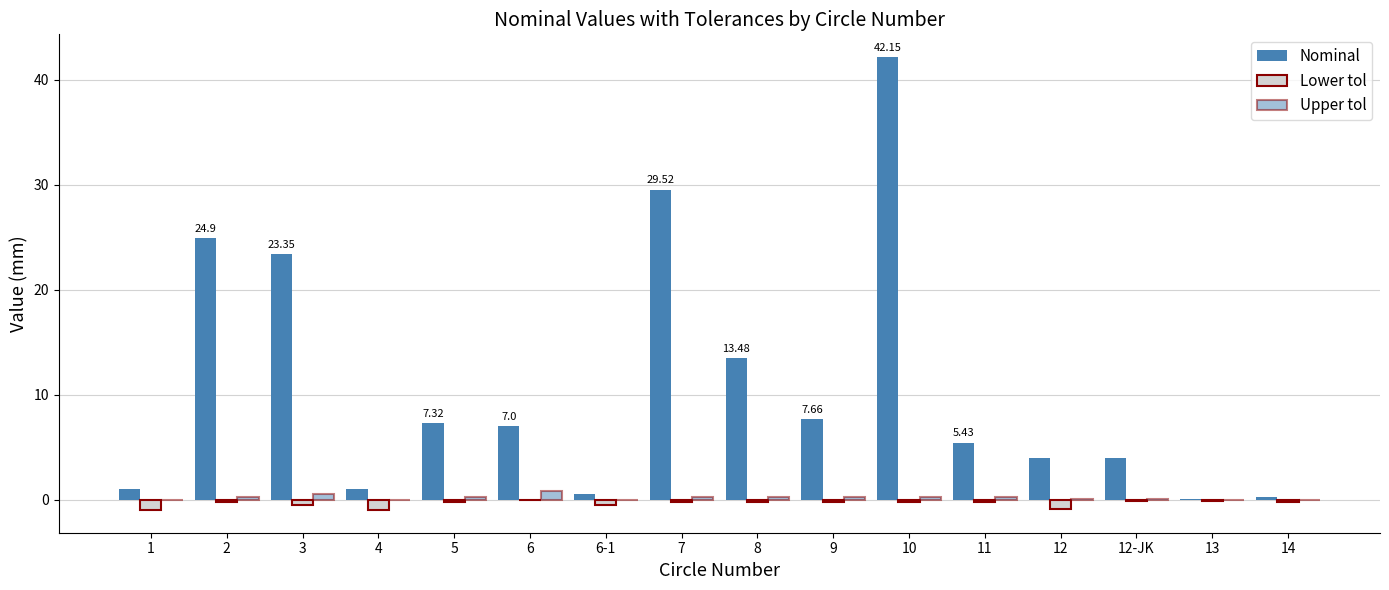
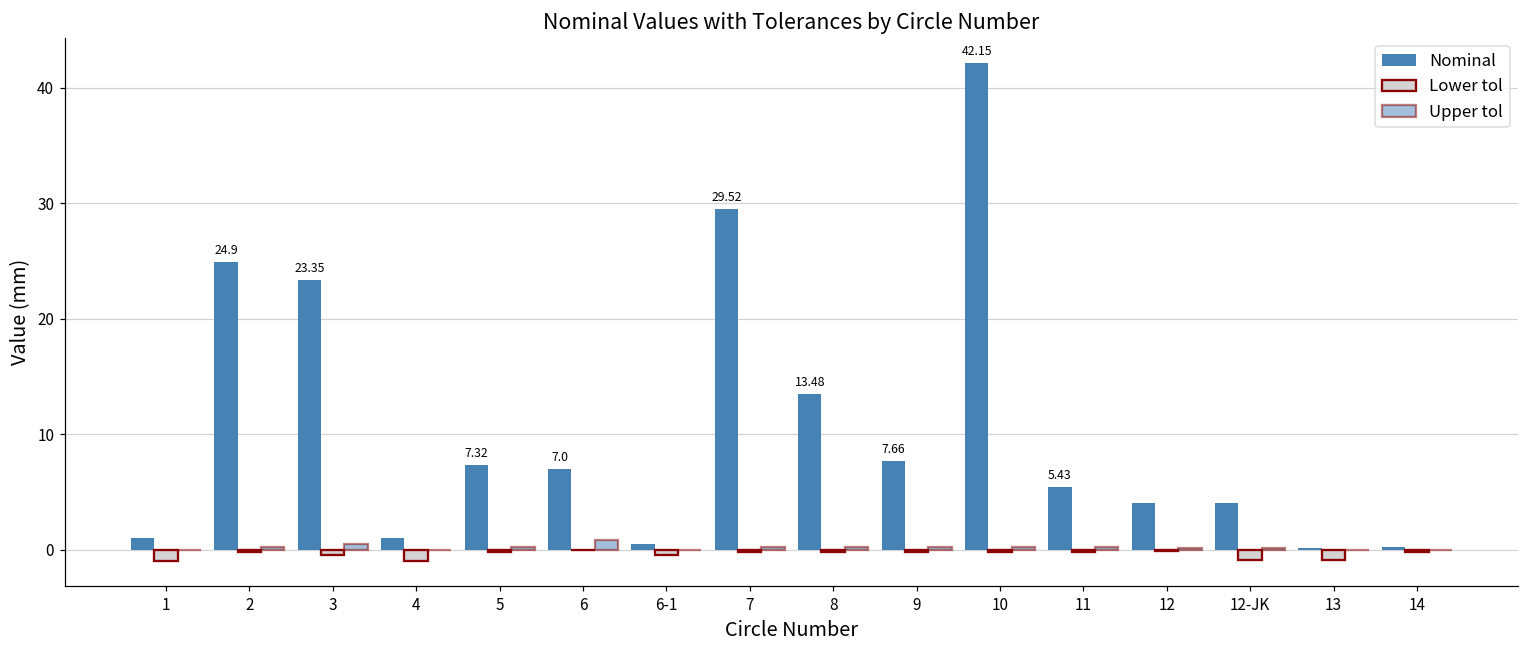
  {
    "Lower tol": {
      "1": -1.0,
      "2": -0.3,
      "3": -0.5,
      "4": -1.0,
      "5": -0.3,
      "6": 0.0,
      "6-1": -0.5,
      "7": -0.3,
      "8": -0.3,
      "9": -0.3,
      "10": -0.3,
      "11": -0.3,
-     "12": -0.9,
-     "12-JK": -0.1,
-     "13": -0.1
+     "12": -0.1,
+     "12-JK": -0.9,
+     "13": -0.9
    }
  }
